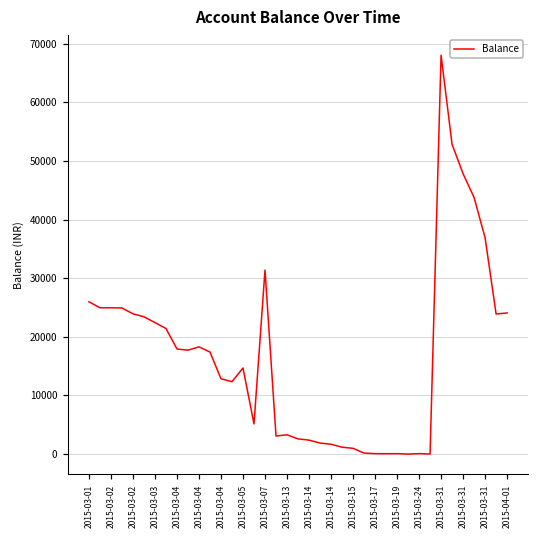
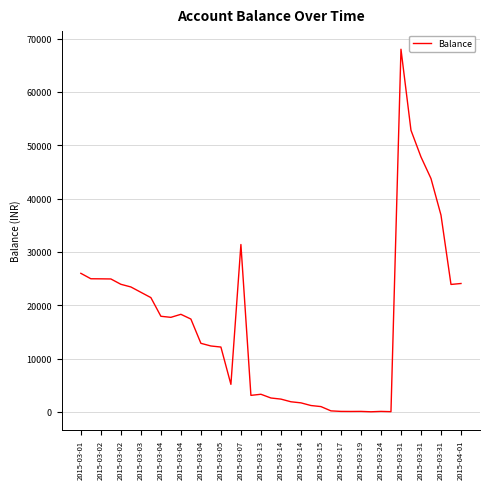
  {
-   "2015-03-05": 15000,
+   "2015-03-05": 12000,
    "2015-03-07": 31000,
    "2015-03-19": 0,
    "2015-04-01": 24000
  }
